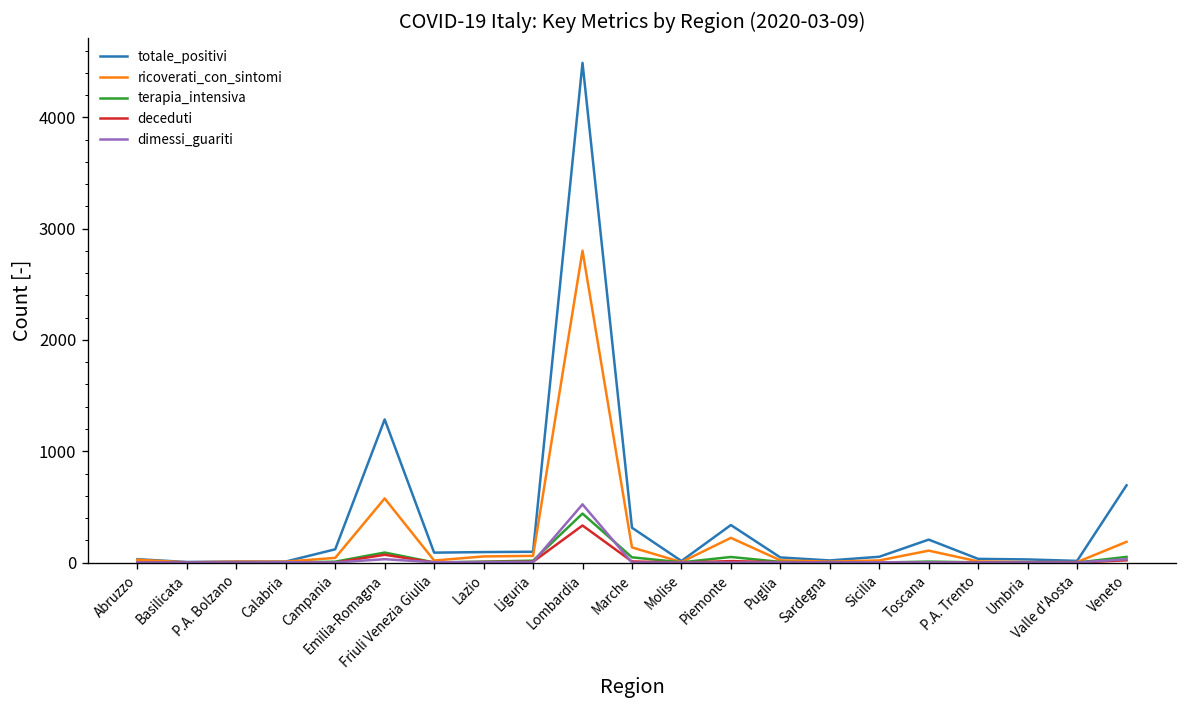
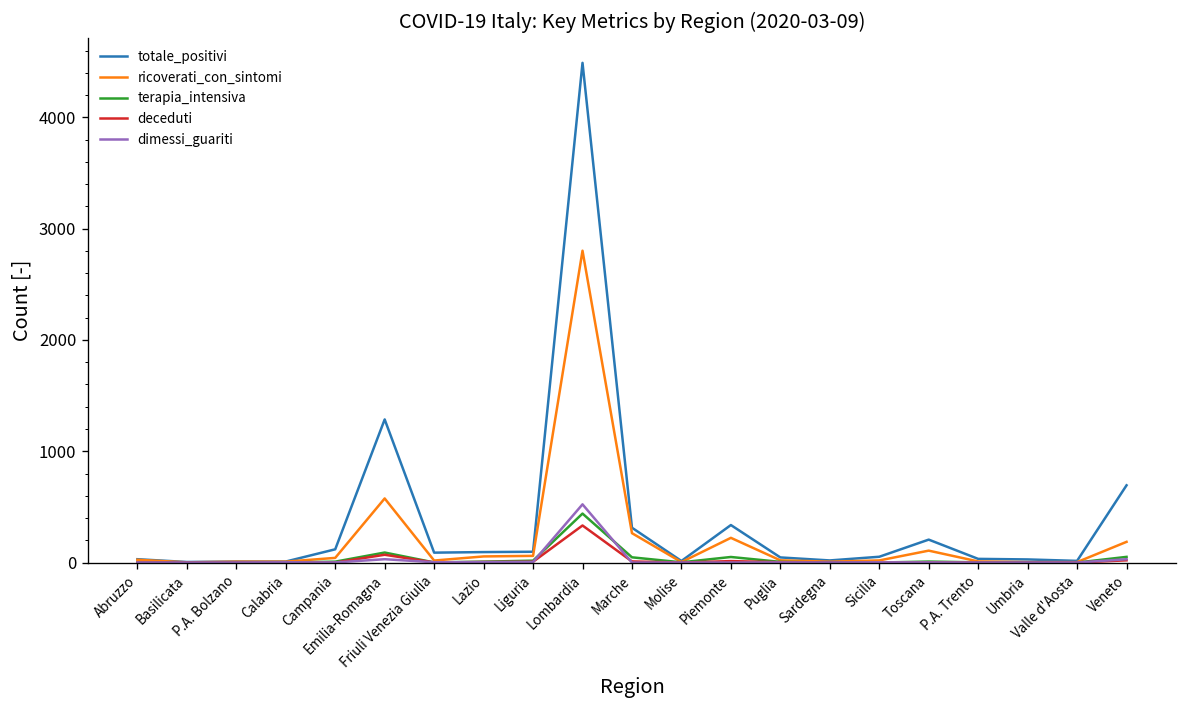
  {
    "totale_positivi": {
      "Campania": 100,
      "Emilia-Romagna": 1300,
      "Friuli Venezia Giulia": 100,
      "Lazio": 100,
      "Liguria": 100,
      "Lombardia": 4500,
      "Marche": 300,
      "Piemonte": 300,
      "Sicilia": 100,
      "Toscana": 200,
      "Veneto": 700
    },
    "ricoverati_con_sintomi": {
      "Campania": 0,
      "Emilia-Romagna": 600,
      "Lazio": 100,
      "Liguria": 100,
      "Lombardia": 2800,
-     "Marche": 100,
+     "Marche": 300,
      "Piemonte": 200,
      "Toscana": 100,
      "Veneto": 200
    },
    "terapia_intensiva": {
      "Lombardia": 400,
      "Marche": 0,
      "Piemonte": 100
    },
    "deceduti": {
      "Lombardia": 300
    },
    "dimessi_guariti": {
      "Emilia-Romagna": 0,
      "Lombardia": 500
    }
  }
